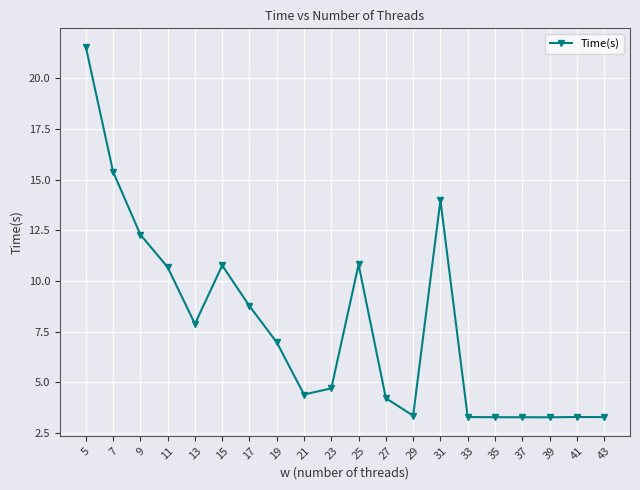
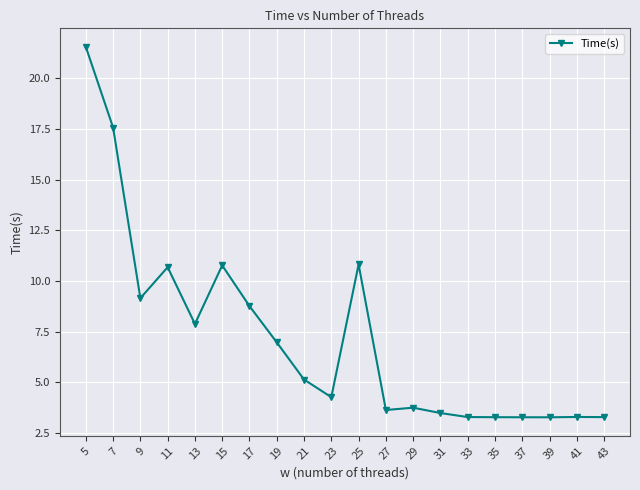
  {
    "5": 21.5,
-   "7": 15.4,
-   "9": 12.3,
+   "7": 17.6,
+   "9": 9.2,
    "11": 10.7,
    "13": 7.9,
    "15": 10.8,
    "17": 8.8,
    "19": 7.0,
-   "21": 4.4,
-   "23": 4.7,
+   "21": 5.1,
+   "23": 4.3,
    "25": 10.8,
-   "27": 4.2,
-   "29": 3.4,
-   "31": 14.0,
+   "27": 3.6,
+   "29": 3.8,
+   "31": 3.5,
    "33": 3.3,
    "35": 3.3,
    "37": 3.3,
    "39": 3.3,
    "41": 3.3,
    "43": 3.3
  }
